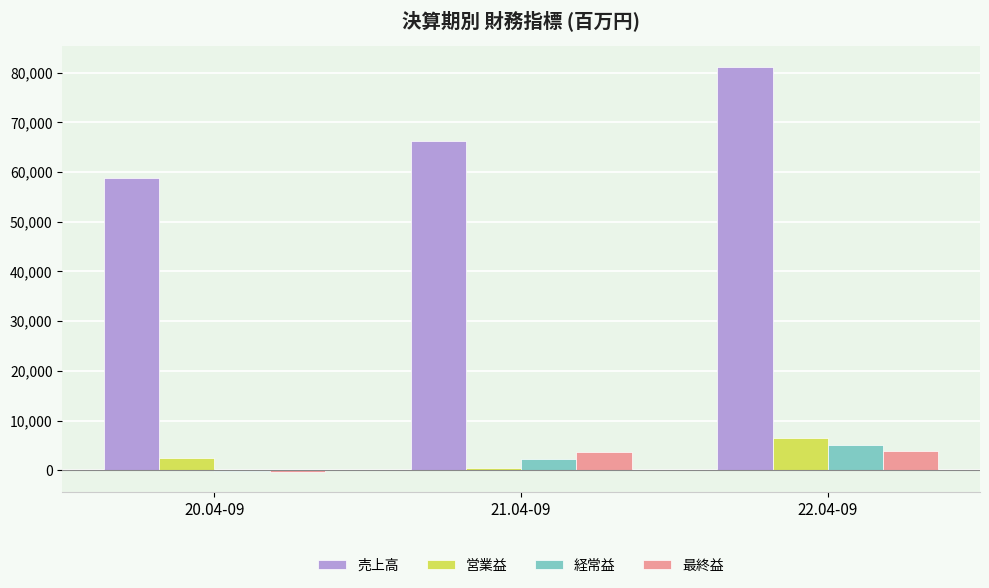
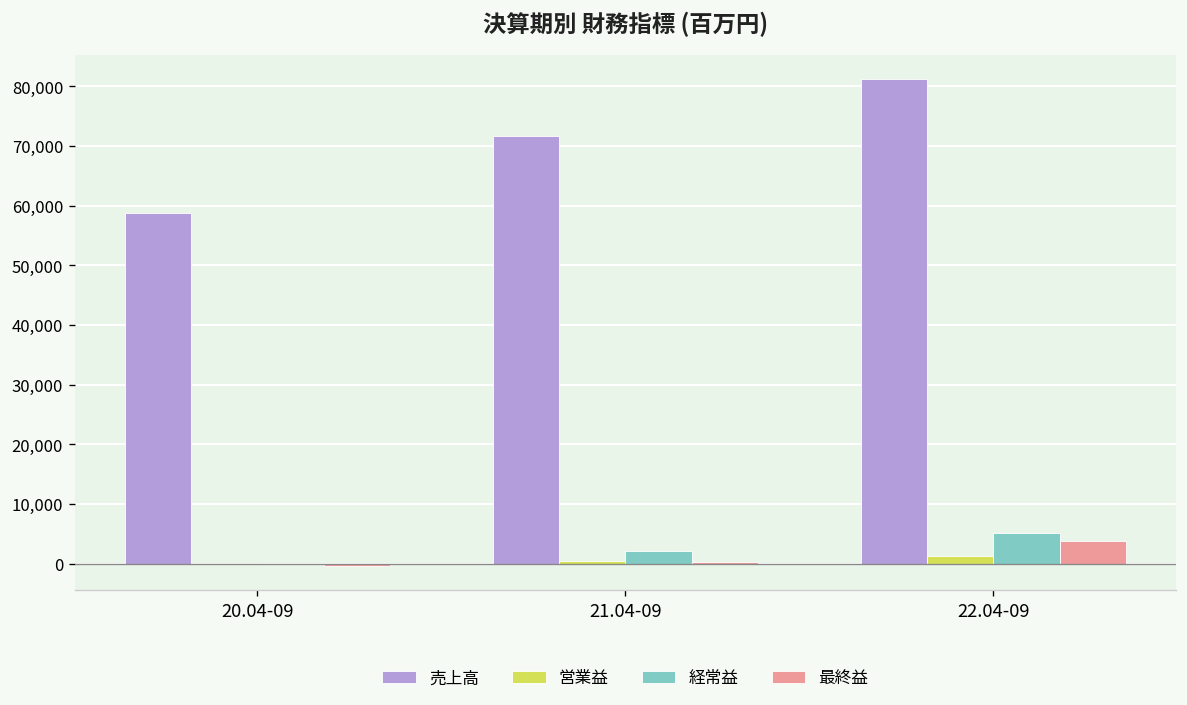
  {
    "売上高": {
      "20.04-09": "59,000",
-     "21.04-09": "66,000",
+     "21.04-09": "72,000",
      "22.04-09": "81,000"
    },
    "営業益": {
-     "20.04-09": "3,000",
+     "20.04-09": "0",
      "21.04-09": "1,000",
-     "22.04-09": "7,000"
+     "22.04-09": "1,000"
    },
    "経常益": {
      "21.04-09": "2,000",
      "22.04-09": "5,000"
    },
    "最終益": {
-     "21.04-09": "4,000",
+     "21.04-09": "0",
      "22.04-09": "4,000"
    }
  }
